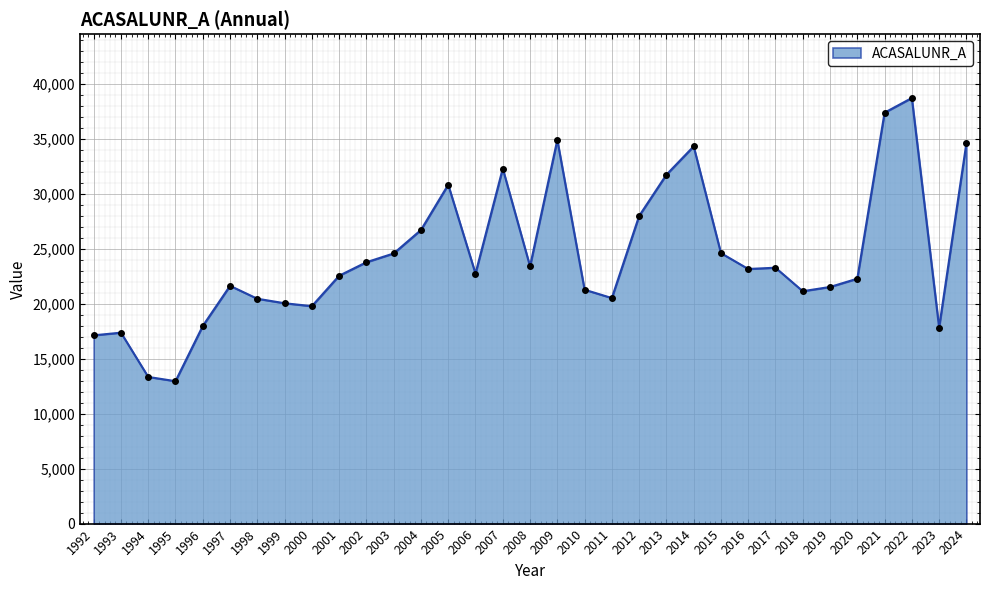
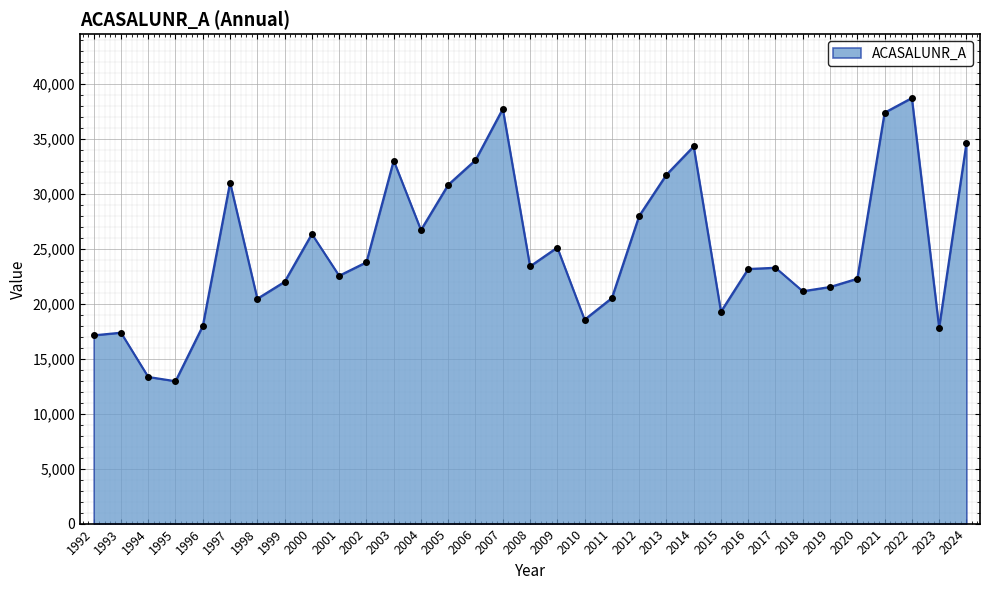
  {
    "1992": "17,100",
    "1993": "17,400",
    "1994": "13,300",
    "1995": "12,900",
    "1996": "18,000",
-   "1997": "21,600",
+   "1997": "31,000",
    "1998": "20,400",
-   "1999": "20,000",
-   "2000": "19,800",
+   "1999": "22,000",
+   "2000": "26,300",
    "2001": "22,500",
    "2002": "23,800",
-   "2003": "24,600",
+   "2003": "33,000",
    "2004": "26,700",
    "2005": "30,800",
-   "2006": "22,700",
-   "2007": "32,300",
+   "2006": "33,000",
+   "2007": "37,700",
    "2008": "23,400",
-   "2009": "34,900",
-   "2010": "21,300",
+   "2009": "25,100",
+   "2010": "18,500",
    "2011": "20,500",
    "2012": "28,000",
    "2013": "31,700",
    "2014": "34,300",
-   "2015": "24,600",
+   "2015": "19,300",
    "2016": "23,100",
    "2017": "23,300",
    "2018": "21,100",
    "2019": "21,500",
    "2020": "22,300",
    "2021": "37,400",
    "2022": "38,700",
    "2023": "17,800",
    "2024": "34,600"
  }
